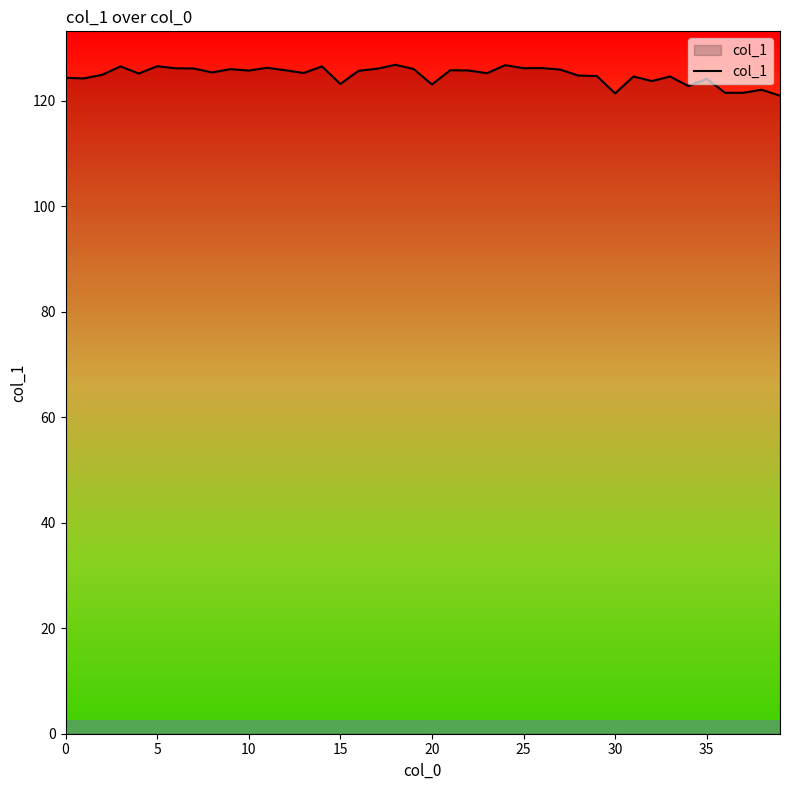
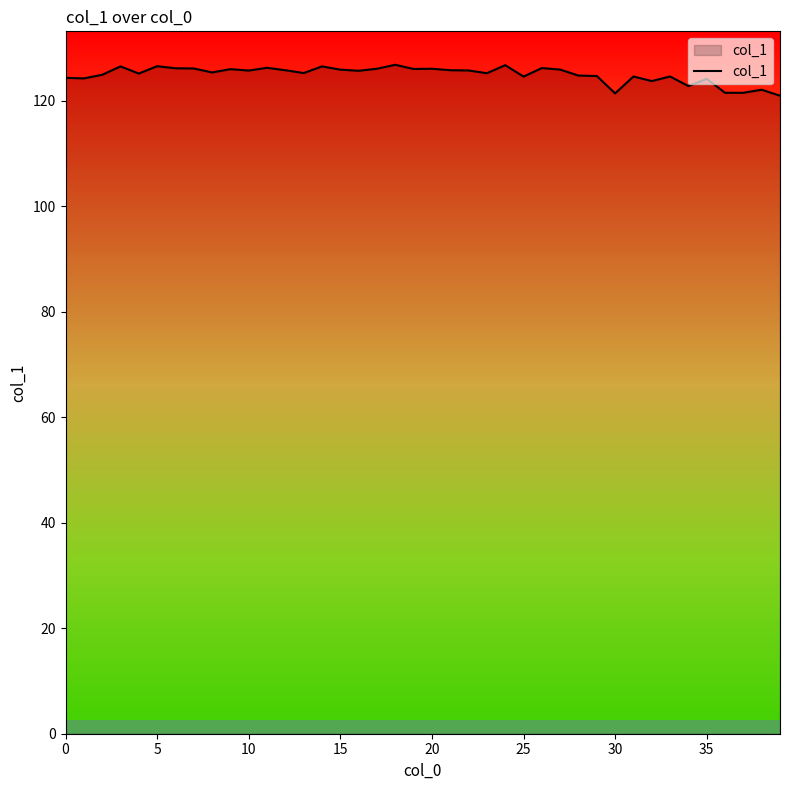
  {
    "0": 124,
    "5": 127,
    "10": 126,
-   "15": 123,
-   "20": 123,
-   "25": 126,
+   "15": 126,
+   "20": 126,
+   "25": 125,
    "30": 121
  }
